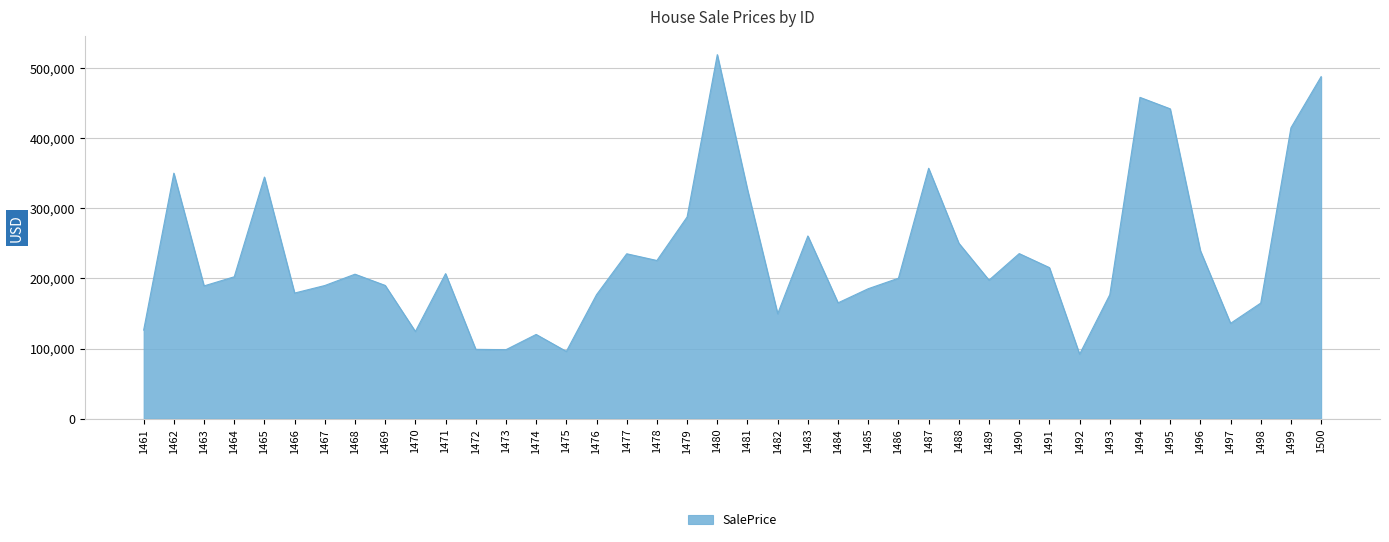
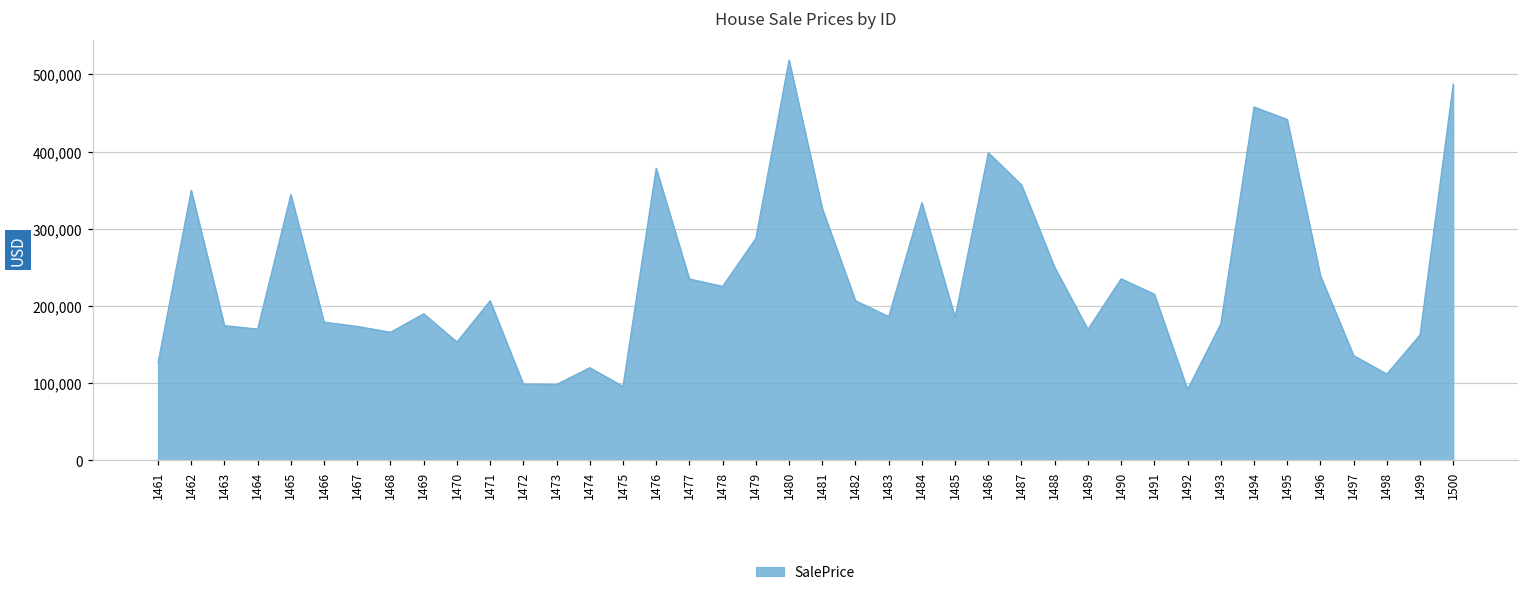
  {
    "1461": "130,000",
    "1462": "350,000",
-   "1463": "190,000",
-   "1464": "200,000",
+   "1463": "170,000",
+   "1464": "170,000",
    "1465": "340,000",
    "1466": "180,000",
-   "1467": "190,000",
-   "1468": "210,000",
+   "1467": "170,000",
+   "1468": "170,000",
    "1469": "190,000",
-   "1470": "120,000",
+   "1470": "150,000",
    "1471": "210,000",
    "1472": "100,000",
    "1473": "100,000",
    "1474": "120,000",
    "1475": "100,000",
-   "1476": "180,000",
+   "1476": "380,000",
    "1477": "240,000",
    "1478": "230,000",
    "1479": "290,000",
    "1480": "520,000",
    "1481": "330,000",
-   "1482": "150,000",
-   "1483": "260,000",
-   "1484": "170,000",
+   "1482": "210,000",
+   "1483": "190,000",
+   "1484": "330,000",
    "1485": "190,000",
-   "1486": "200,000",
+   "1486": "400,000",
    "1487": "360,000",
    "1488": "250,000",
-   "1489": "200,000",
+   "1489": "170,000",
    "1490": "240,000",
    "1491": "220,000",
    "1492": "90,000",
    "1493": "180,000",
    "1494": "460,000",
    "1495": "440,000",
    "1496": "240,000",
    "1497": "140,000",
-   "1498": "160,000",
-   "1499": "410,000",
+   "1498": "110,000",
+   "1499": "160,000",
    "1500": "490,000"
  }
